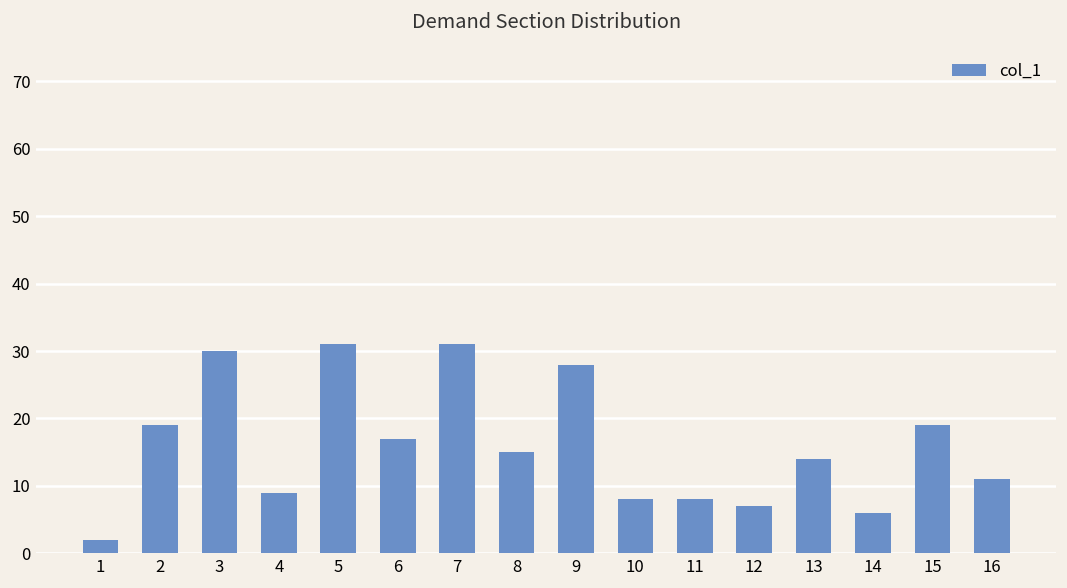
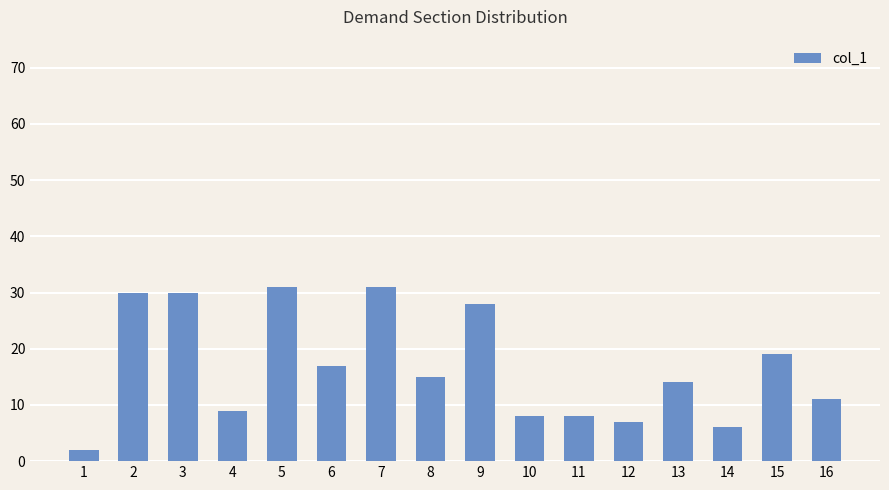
  {
    "1": 2,
-   "2": 19,
+   "2": 30,
    "3": 30,
    "4": 9,
    "5": 31,
    "6": 17,
    "7": 31,
    "8": 15,
    "9": 28,
    "10": 8,
    "11": 8,
    "12": 7,
    "13": 14,
    "14": 6,
    "15": 19,
    "16": 11
  }
